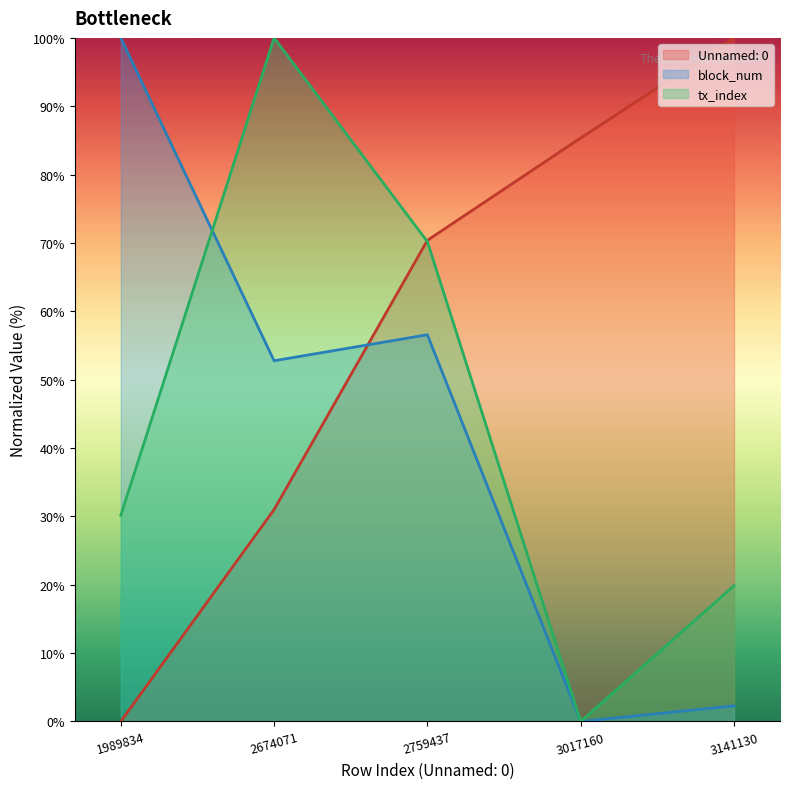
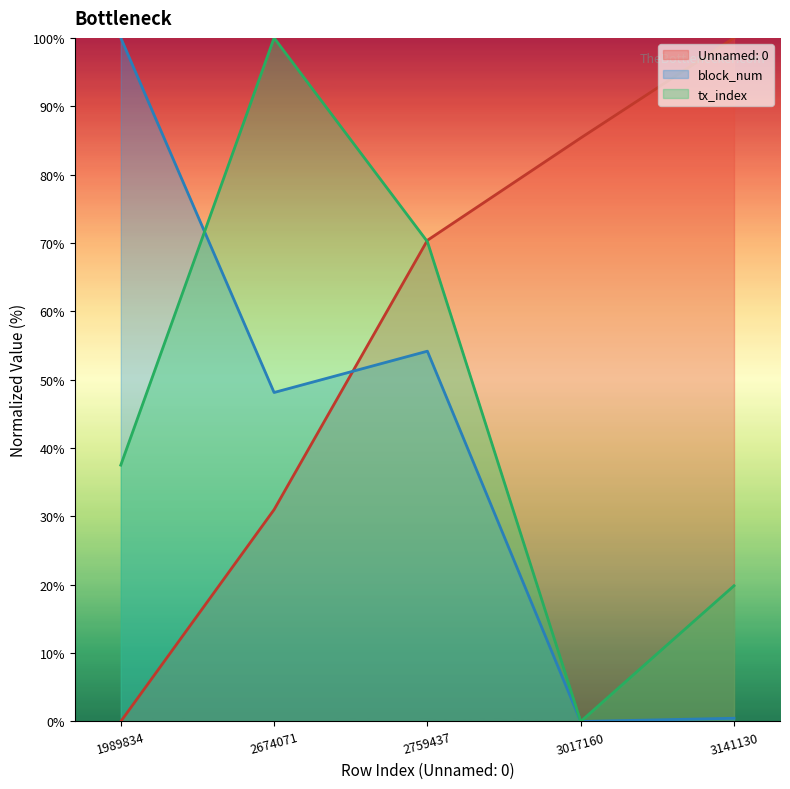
  {
    "Unnamed: 0": {
      "1989834": "0%",
      "2674071": "31%",
      "3017160": "85%",
      "3141130": "100%"
    },
    "block_num": {
      "1989834": "100%",
-     "2674071": "53%",
-     "2759437": "57%",
-     "3141130": "2%"
+     "2674071": "48%",
+     "2759437": "54%",
+     "3141130": "0%"
    },
    "tx_index": {
-     "1989834": "30%",
+     "1989834": "38%",
      "2674071": "100%",
      "3141130": "20%"
    }
  }
